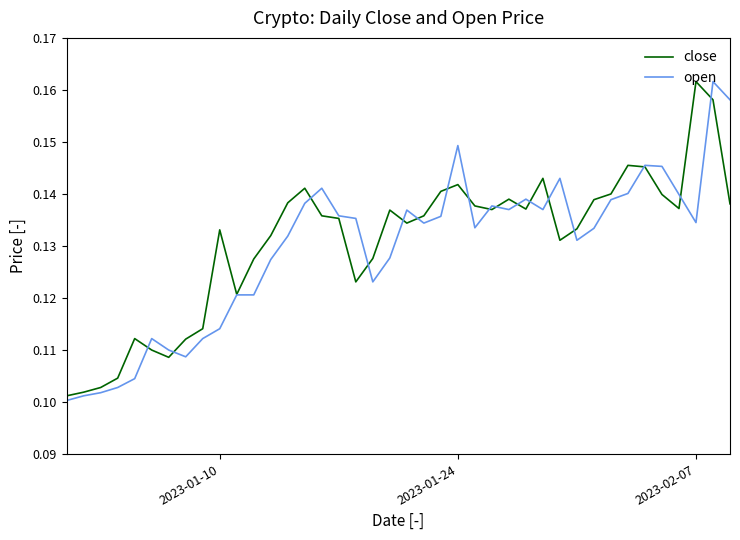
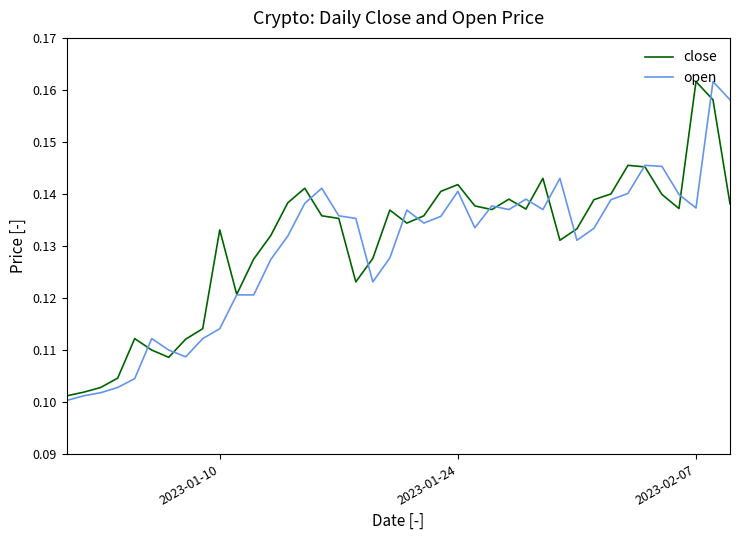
  {
    "close": {
      "2023-01-10": 0.133,
      "2023-01-24": 0.142,
      "2023-02-07": 0.162
    },
    "open": {
      "2023-01-10": 0.114,
-     "2023-01-24": 0.149,
-     "2023-02-07": 0.135
+     "2023-01-24": 0.141,
+     "2023-02-07": 0.137
    }
  }
